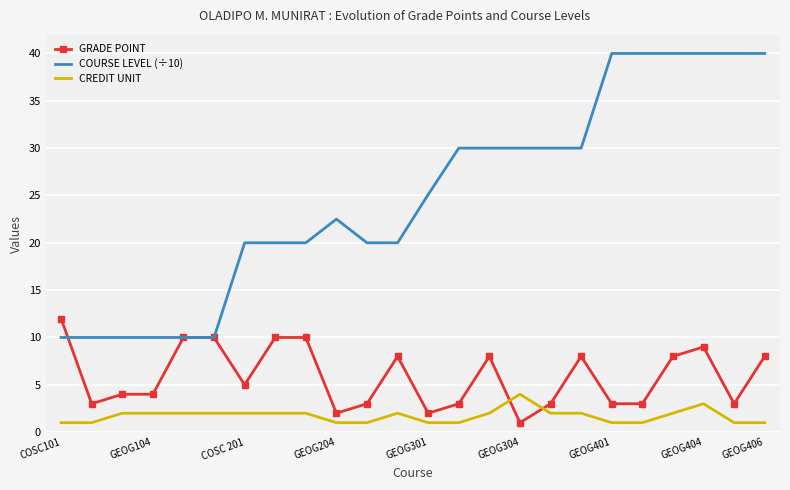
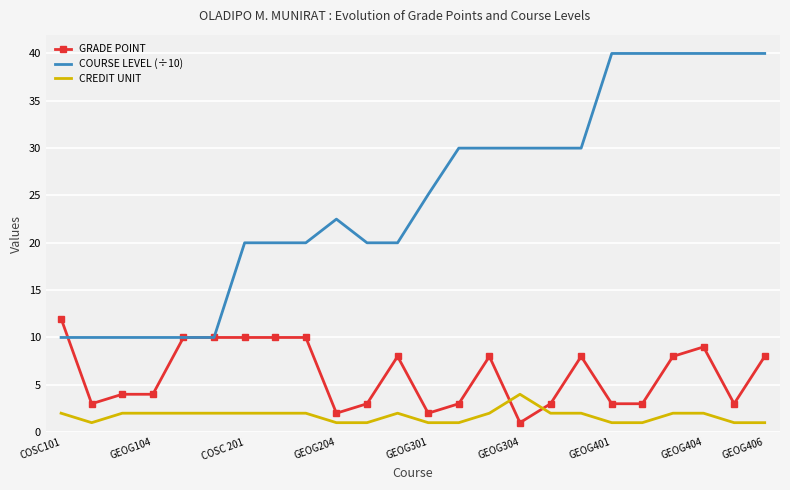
  {
    "GRADE POINT": {
      "COSC101": 12,
      "GEOG104": 4,
-     "COSC 201": 5,
+     "COSC 201": 10,
      "GEOG204": 2,
      "GEOG301": 2,
      "GEOG304": 1,
      "GEOG401": 3,
      "GEOG404": 9,
      "GEOG406": 8
    },
    "COURSE LEVEL (÷10)": {
      "COSC101": 10,
      "GEOG104": 10,
      "COSC 201": 20,
      "GEOG204": 23,
      "GEOG301": 25,
      "GEOG304": 30,
      "GEOG401": 40,
      "GEOG404": 40,
      "GEOG406": 40
    },
    "CREDIT UNIT": {
-     "COSC101": 1,
+     "COSC101": 2,
      "GEOG104": 2,
      "COSC 201": 2,
      "GEOG204": 1,
      "GEOG301": 1,
      "GEOG304": 4,
      "GEOG401": 1,
-     "GEOG404": 3,
+     "GEOG404": 2,
      "GEOG406": 1
    }
  }
